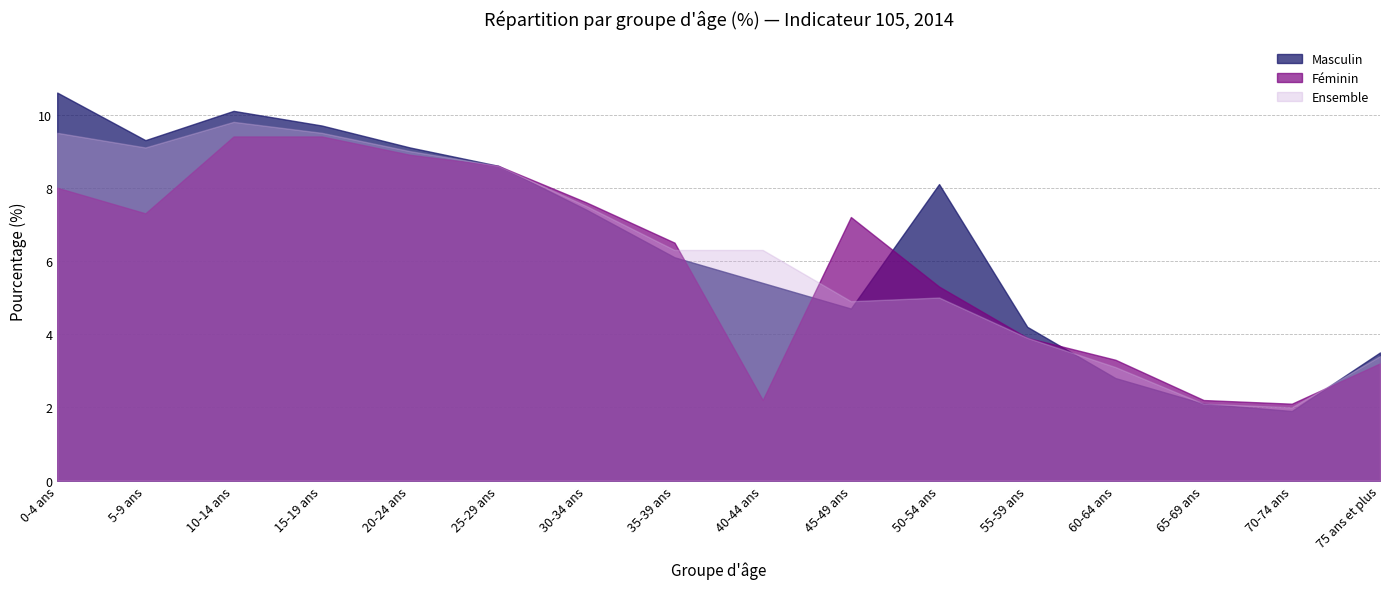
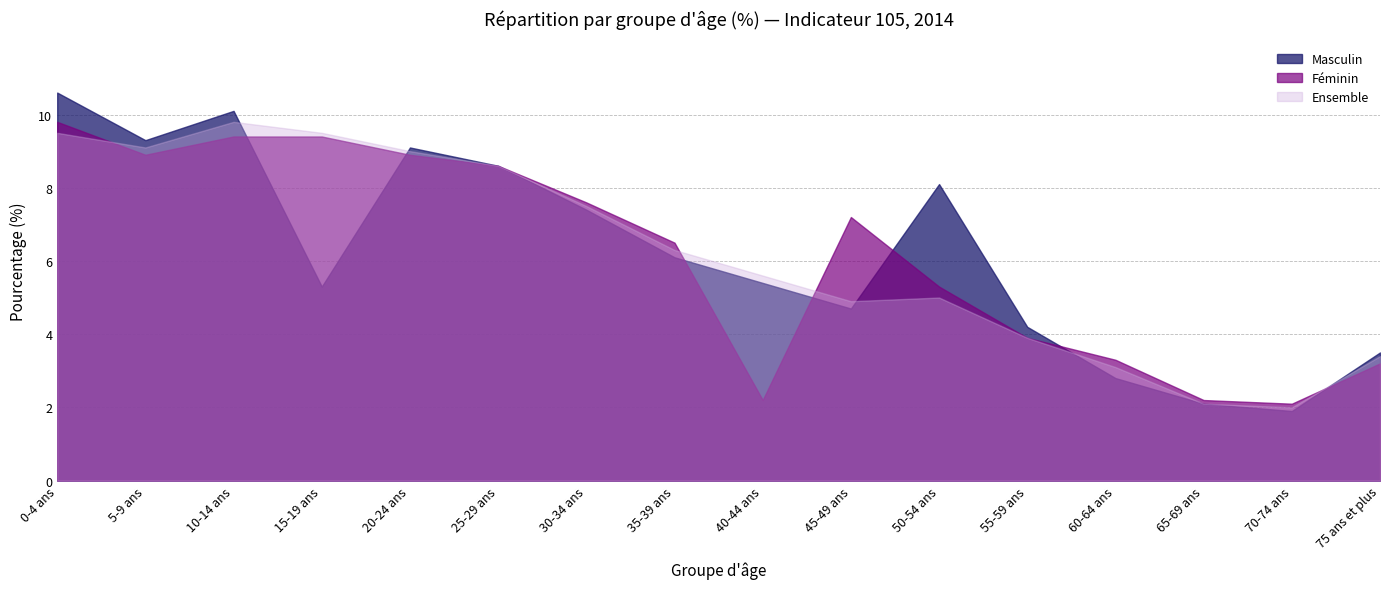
  {
    "Masculin": {
      "0-4 ans": 10.6,
      "5-9 ans": 9.3,
      "10-14 ans": 10.1,
-     "15-19 ans": 9.7,
+     "15-19 ans": 5.3,
      "20-24 ans": 9.1,
      "30-34 ans": 7.4,
      "35-39 ans": 6.1,
      "40-44 ans": 5.4,
      "45-49 ans": 4.7,
      "50-54 ans": 8.1,
      "55-59 ans": 4.2,
      "60-64 ans": 2.8,
      "70-74 ans": 1.9,
      "75 ans et plus": 3.5
    },
    "Féminin": {
-     "0-4 ans": 8.0,
-     "5-9 ans": 7.3,
+     "0-4 ans": 9.8,
+     "5-9 ans": 8.9,
      "10-14 ans": 9.4,
      "15-19 ans": 9.4,
      "20-24 ans": 8.9,
      "30-34 ans": 7.6,
      "35-39 ans": 6.5,
      "40-44 ans": 2.2,
      "45-49 ans": 7.2,
      "50-54 ans": 5.3,
      "60-64 ans": 3.3,
      "65-69 ans": 2.2,
      "70-74 ans": 2.1,
      "75 ans et plus": 3.2
    },
    "Ensemble": {
      "0-4 ans": 9.5,
      "5-9 ans": 9.1,
      "10-14 ans": 9.8,
      "15-19 ans": 9.5,
      "20-24 ans": 9.0,
      "30-34 ans": 7.5,
      "35-39 ans": 6.3,
-     "40-44 ans": 6.3,
+     "40-44 ans": 5.6,
      "45-49 ans": 4.9,
      "50-54 ans": 5.0,
      "60-64 ans": 3.1,
      "70-74 ans": 2.0,
      "75 ans et plus": 3.4
    }
  }
